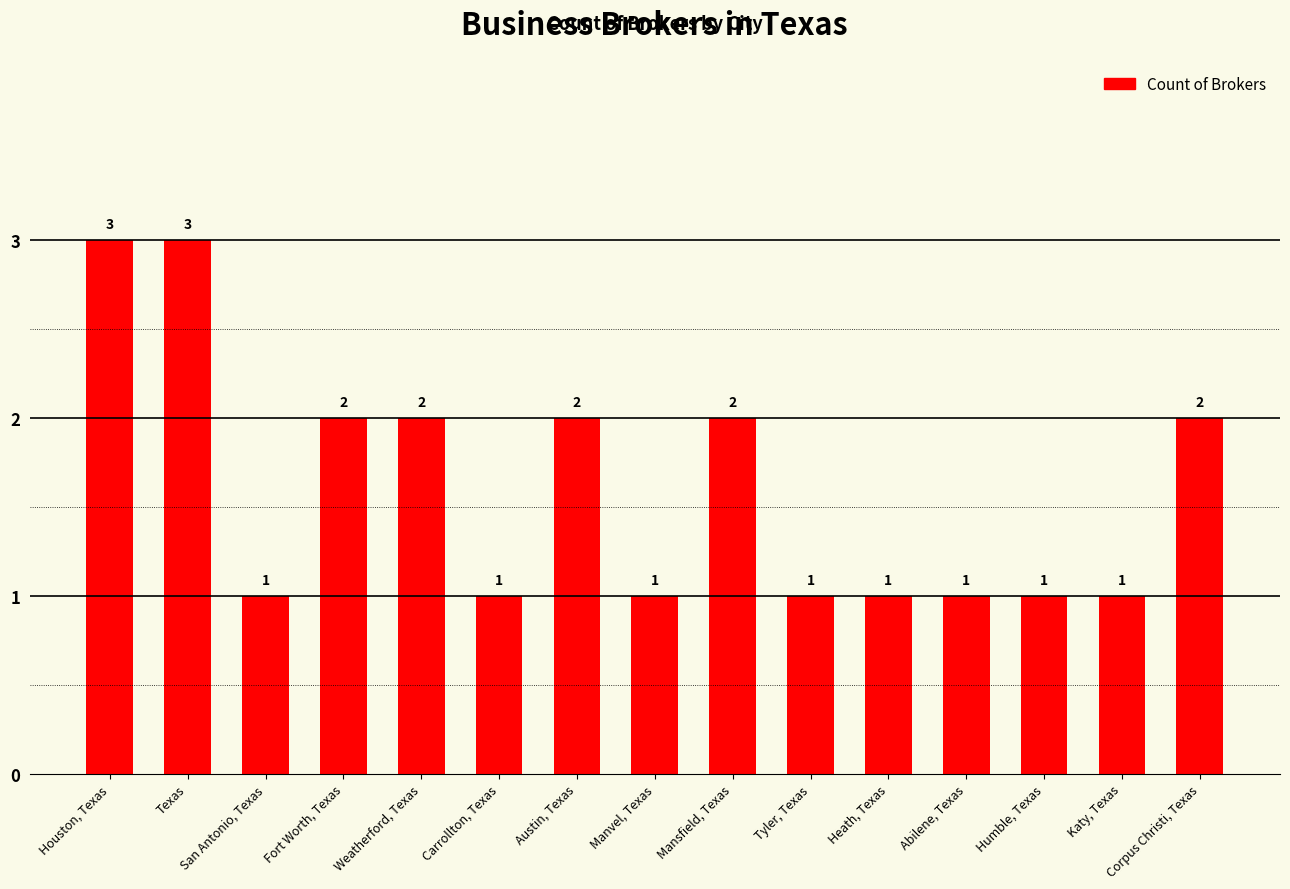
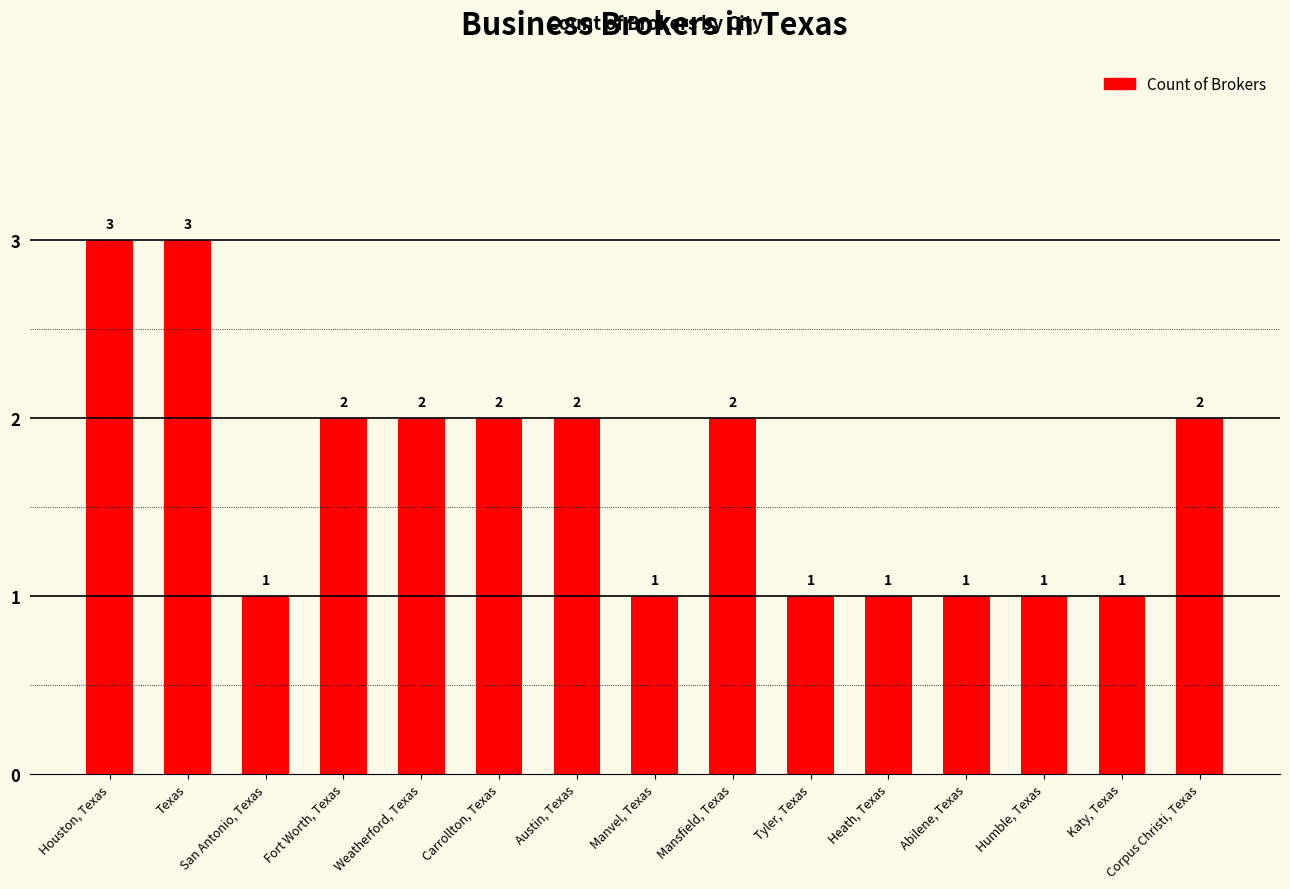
  {
    "Houston, Texas": 3,
    "Texas": 3,
    "San Antonio, Texas": 1,
    "Fort Worth, Texas": 2,
    "Weatherford, Texas": 2,
-   "Carrollton, Texas": 1,
+   "Carrollton, Texas": 2,
    "Austin, Texas": 2,
    "Manvel, Texas": 1,
    "Mansfield, Texas": 2,
    "Tyler, Texas": 1,
    "Heath, Texas": 1,
    "Abilene, Texas": 1,
    "Humble, Texas": 1,
    "Katy, Texas": 1,
    "Corpus Christi, Texas": 2
  }
